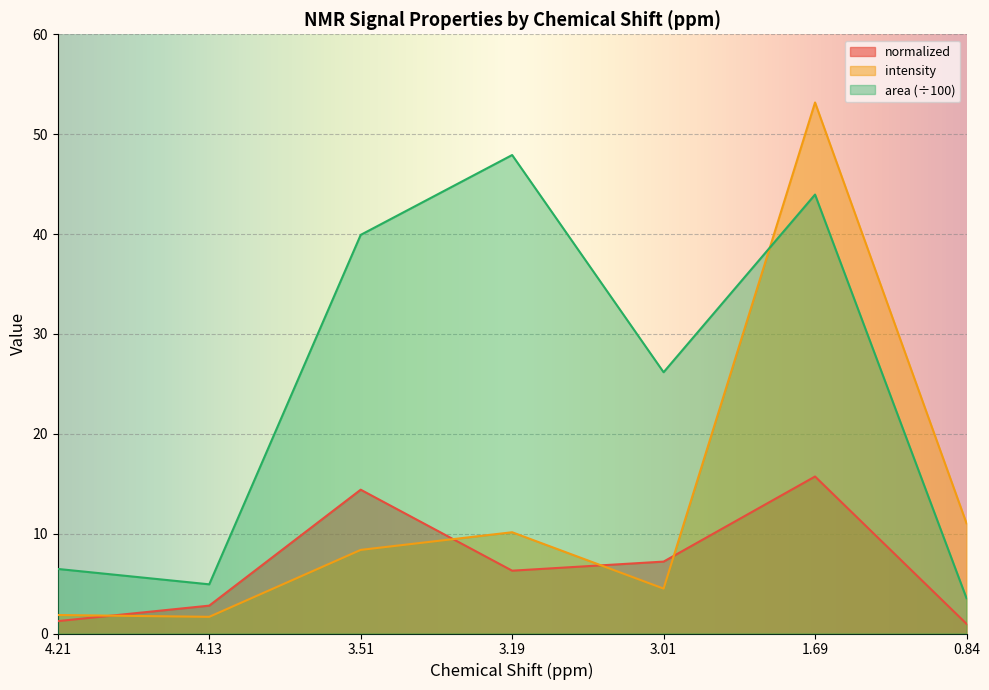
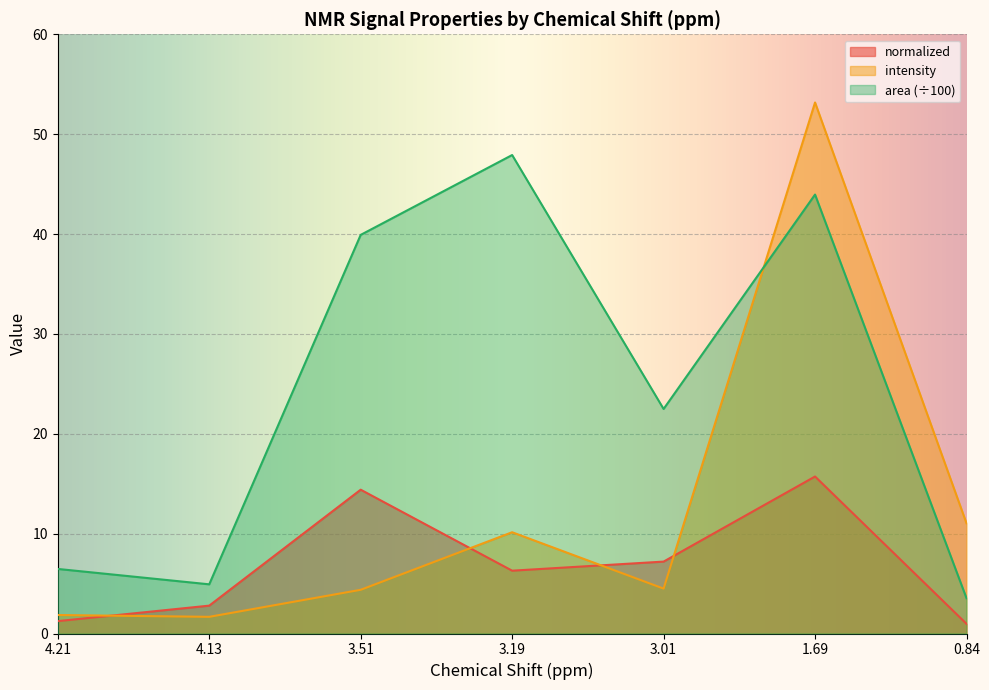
  {
    "normalized": {
      "4.21": 1,
      "4.13": 3,
      "3.51": 14,
      "3.19": 6,
      "3.01": 7,
      "1.69": 16,
      "0.84": 1
    },
    "intensity": {
      "4.21": 2,
      "4.13": 2,
-     "3.51": 8,
+     "3.51": 4,
      "3.19": 10,
      "3.01": 4,
      "1.69": 53,
      "0.84": 11
    },
    "area (÷100)": {
      "4.21": 6,
      "4.13": 5,
      "3.51": 40,
      "3.19": 48,
-     "3.01": 26,
+     "3.01": 22,
      "1.69": 44,
      "0.84": 4
    }
  }
